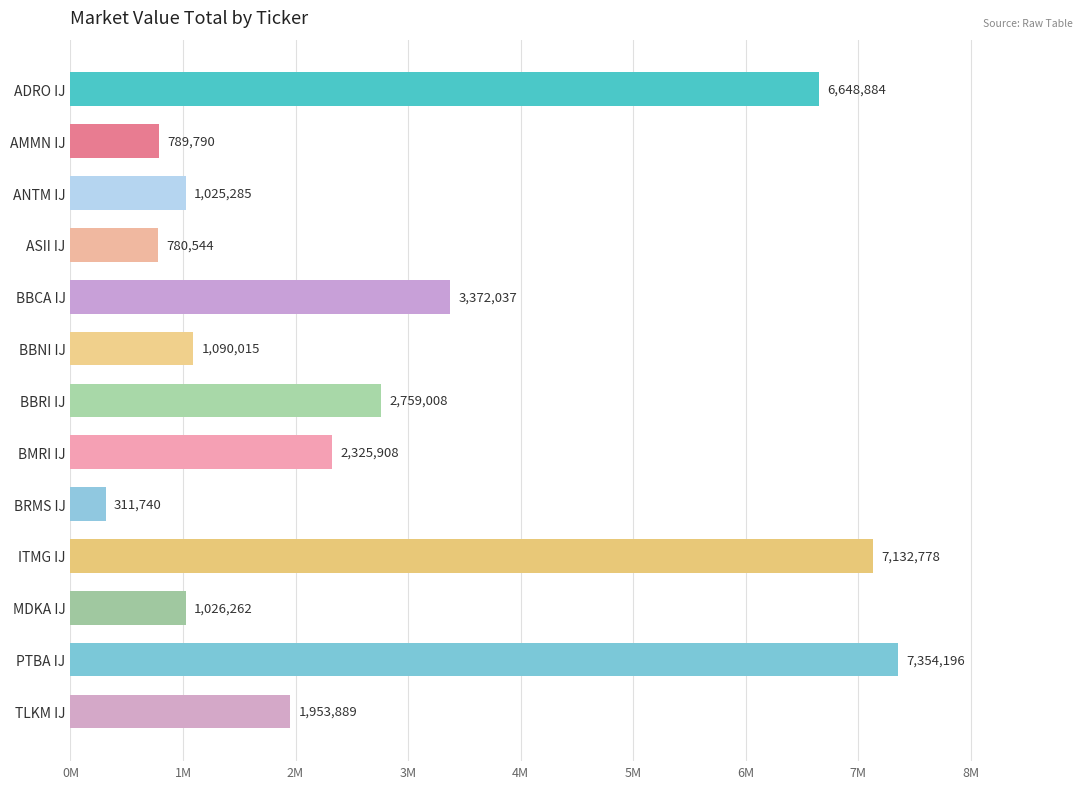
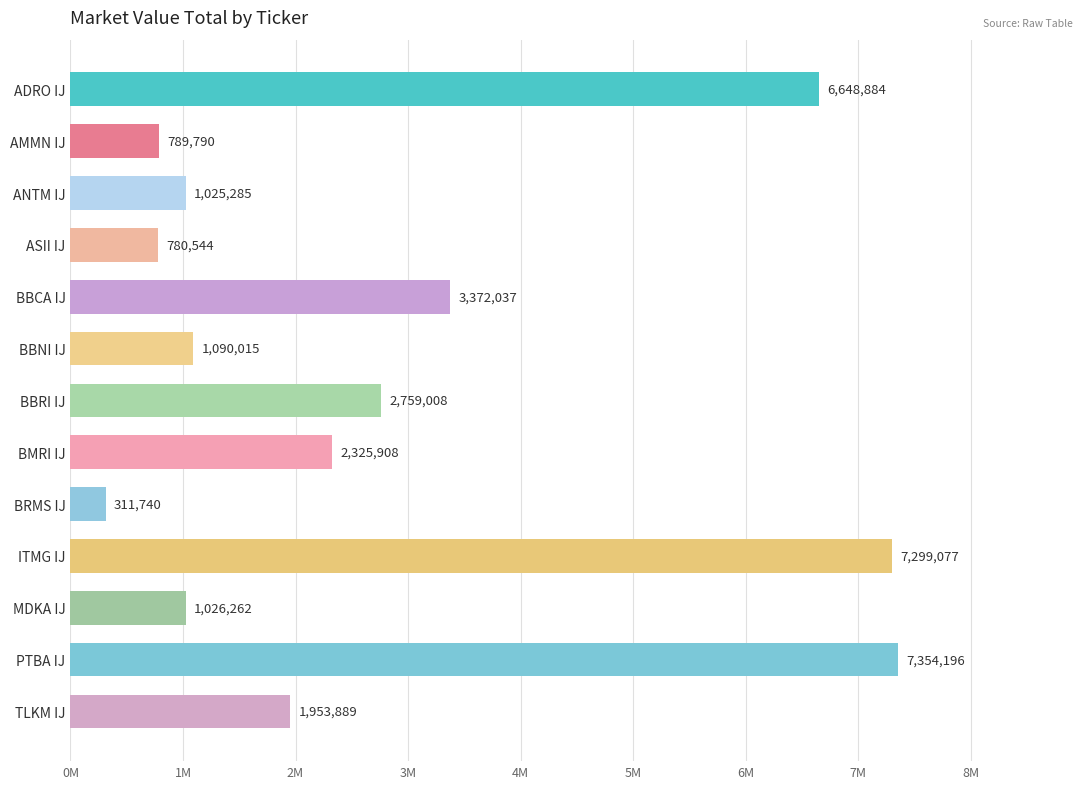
  {
    "ADRO IJ": "6,648,884",
    "AMMN IJ": "789,790",
    "ANTM IJ": "1,025,285",
    "ASII IJ": "780,544",
    "BBCA IJ": "3,372,037",
    "BBNI IJ": "1,090,015",
    "BBRI IJ": "2,759,008",
    "BMRI IJ": "2,325,908",
    "BRMS IJ": "311,740",
-   "ITMG IJ": "7,132,778",
+   "ITMG IJ": "7,299,077",
    "MDKA IJ": "1,026,262",
    "PTBA IJ": "7,354,196",
    "TLKM IJ": "1,953,889"
  }
